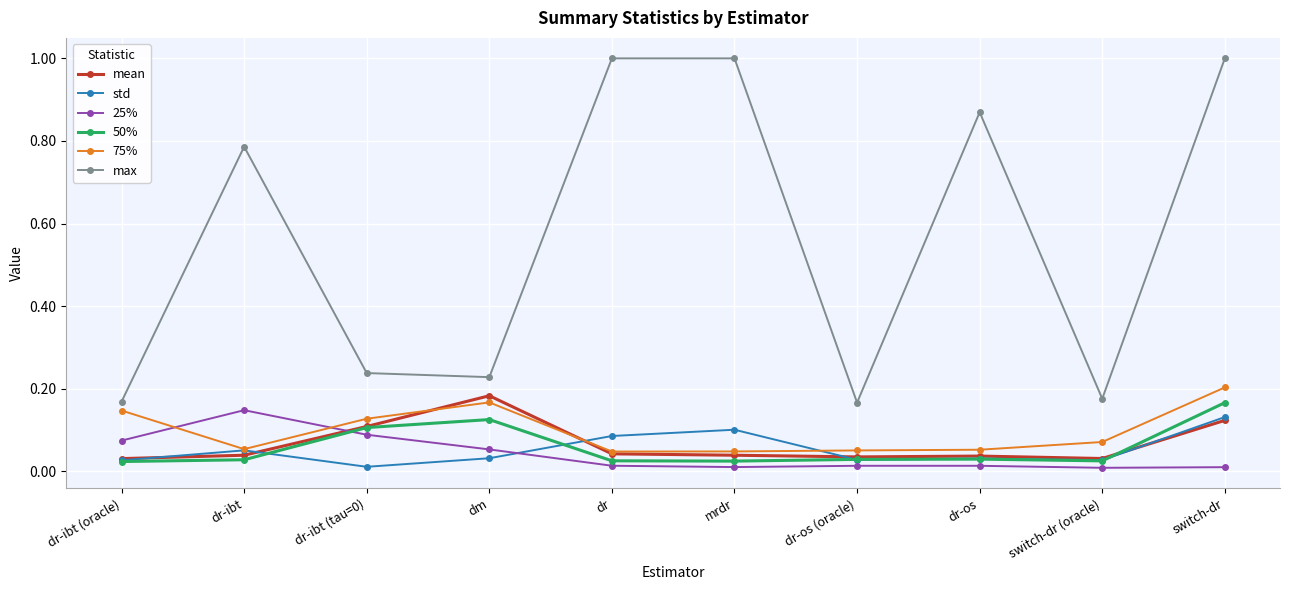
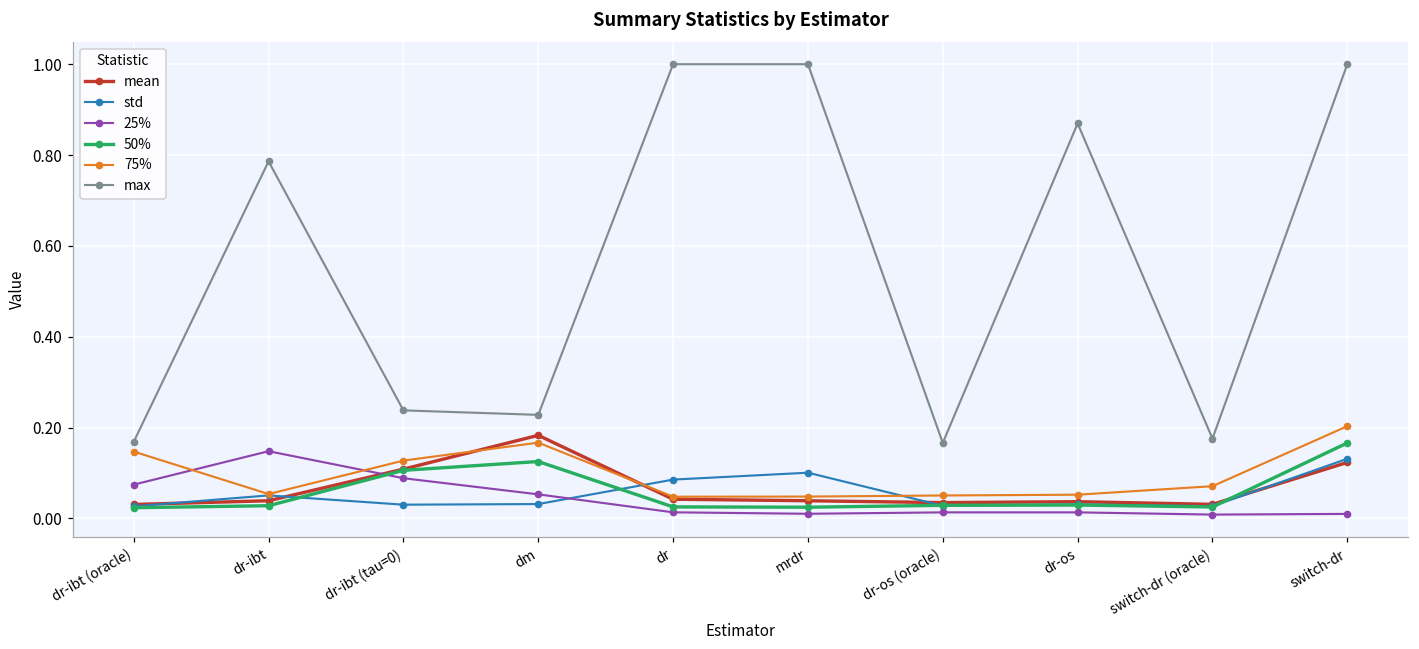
  {
    "mean": {
      "dr-ibt": 0.04,
      "dm": 0.18,
      "mrdr": 0.04,
      "switch-dr": 0.12
    },
    "std": {
-     "dr-ibt (tau=0)": 0.01,
+     "dr-ibt (tau=0)": 0.03,
      "dm": 0.03,
      "dr": 0.09,
      "mrdr": 0.10,
      "switch-dr": 0.13
    },
    "25%": {
      "dr-ibt (oracle)": 0.07,
      "dr-ibt": 0.15,
      "dr-ibt (tau=0)": 0.09,
      "dm": 0.05,
      "dr": 0.01,
      "mrdr": 0.01,
      "dr-os (oracle)": 0.01,
      "dr-os": 0.01,
      "switch-dr (oracle)": 0.01,
      "switch-dr": 0.01
    },
    "50%": {
      "dr-ibt": 0.03,
      "dm": 0.13,
      "dr": 0.03,
      "mrdr": 0.02,
      "switch-dr": 0.17
    },
    "75%": {
      "dr-ibt (oracle)": 0.15,
      "dr-ibt (tau=0)": 0.13,
      "dm": 0.17,
      "mrdr": 0.05,
      "dr-os (oracle)": 0.05,
      "dr-os": 0.05,
      "switch-dr (oracle)": 0.07,
      "switch-dr": 0.20
    },
    "max": {
      "dr-ibt (oracle)": 0.17,
      "dr-ibt": 0.79,
      "dr-ibt (tau=0)": 0.24,
      "dm": 0.23,
      "dr": 1.00,
      "mrdr": 1.00,
      "dr-os (oracle)": 0.17,
      "dr-os": 0.87,
      "switch-dr (oracle)": 0.18,
      "switch-dr": 1.00
    }
  }
